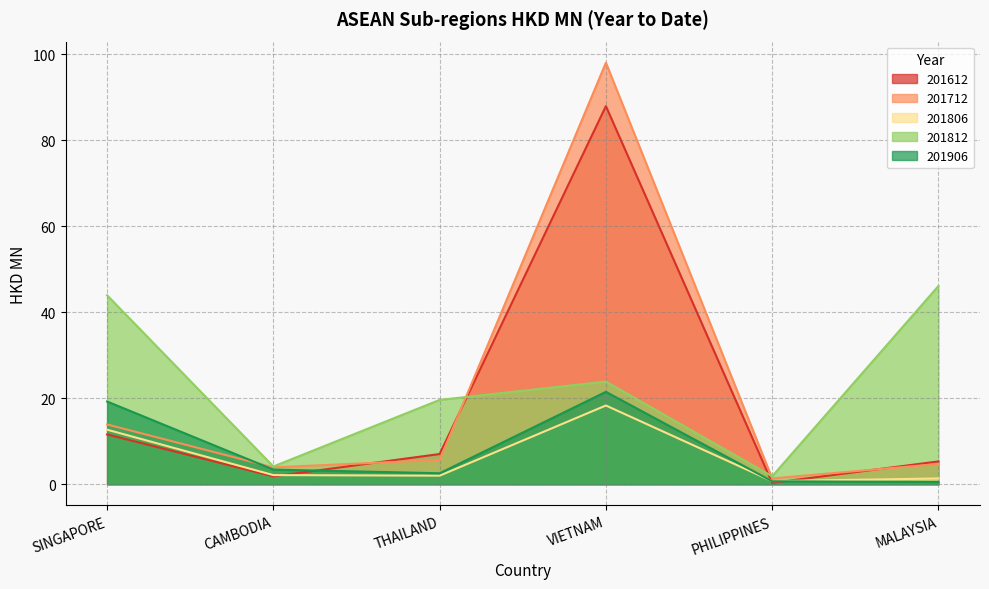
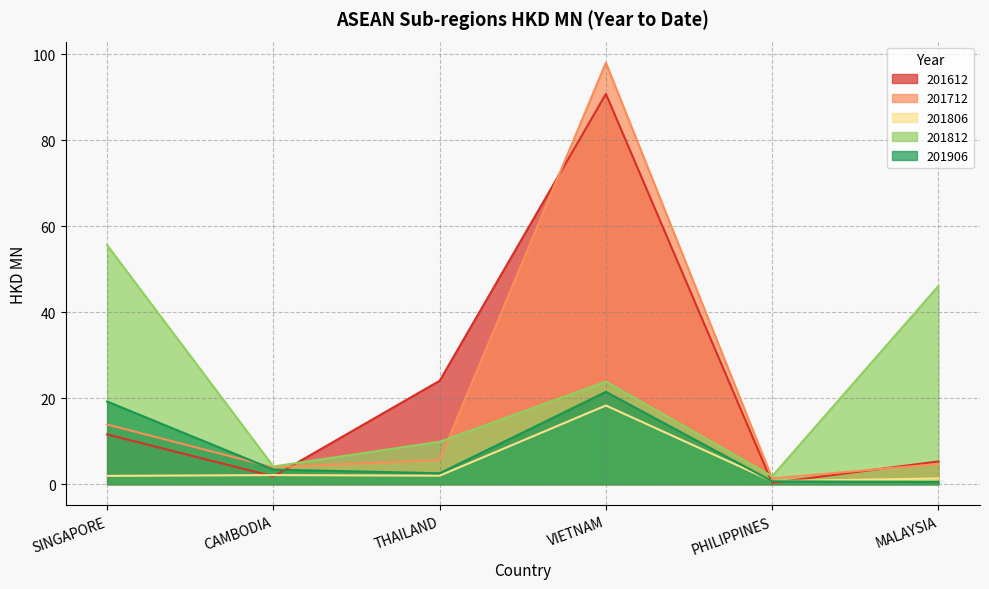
  {
    "201612": {
      "SINGAPORE": 12,
-     "THAILAND": 7,
-     "VIETNAM": 88,
+     "THAILAND": 24,
+     "VIETNAM": 91,
      "MALAYSIA": 5
    },
    "201712": {
      "SINGAPORE": 14,
      "THAILAND": 6,
      "VIETNAM": 98,
      "MALAYSIA": 5
    },
    "201806": {
-     "SINGAPORE": 13,
+     "SINGAPORE": 2,
      "VIETNAM": 18,
      "MALAYSIA": 1
    },
    "201812": {
-     "SINGAPORE": 44,
-     "THAILAND": 20,
+     "SINGAPORE": 56,
+     "THAILAND": 10,
      "VIETNAM": 24,
      "MALAYSIA": 46
    },
    "201906": {
      "SINGAPORE": 19,
      "VIETNAM": 22,
      "MALAYSIA": 1
    }
  }
